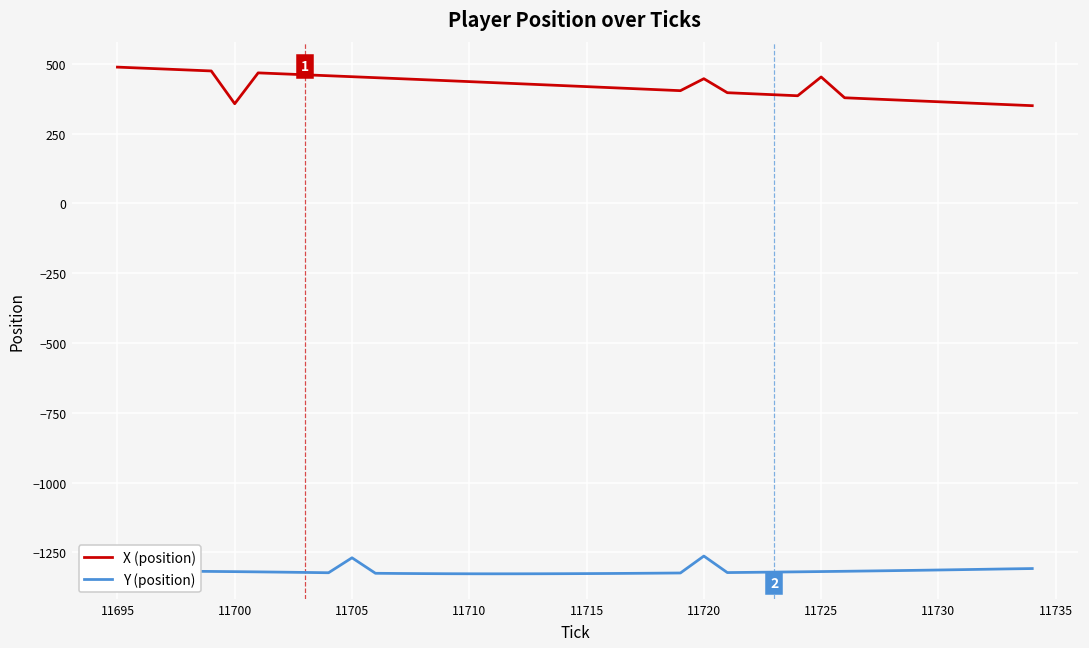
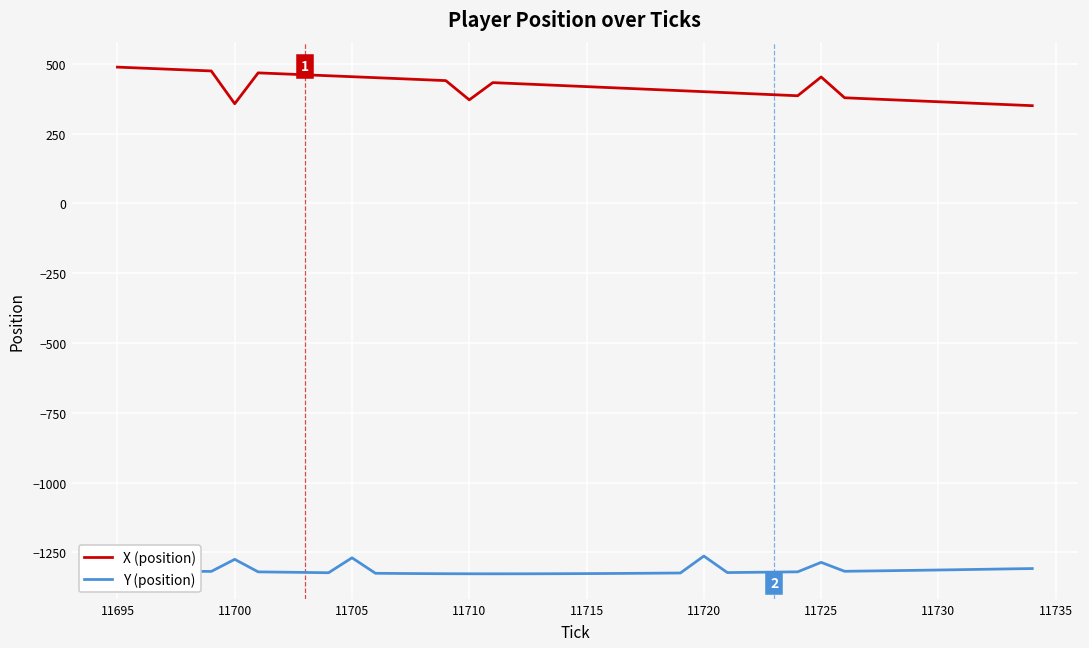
  {
    "X (position)": {
      "11695": 490,
      "11700": 360,
      "11705": 450,
-     "11710": 440,
+     "11710": 370,
      "11715": 420,
-     "11720": 450,
+     "11720": 400,
      "11725": 450,
      "11730": 360
    },
    "Y (position)": {
-     "11700": -1320,
+     "11700": -1280,
      "11705": -1270,
      "11710": -1330,
      "11715": -1330,
      "11720": -1260,
-     "11725": -1320,
+     "11725": -1290,
      "11730": -1310
    }
  }
